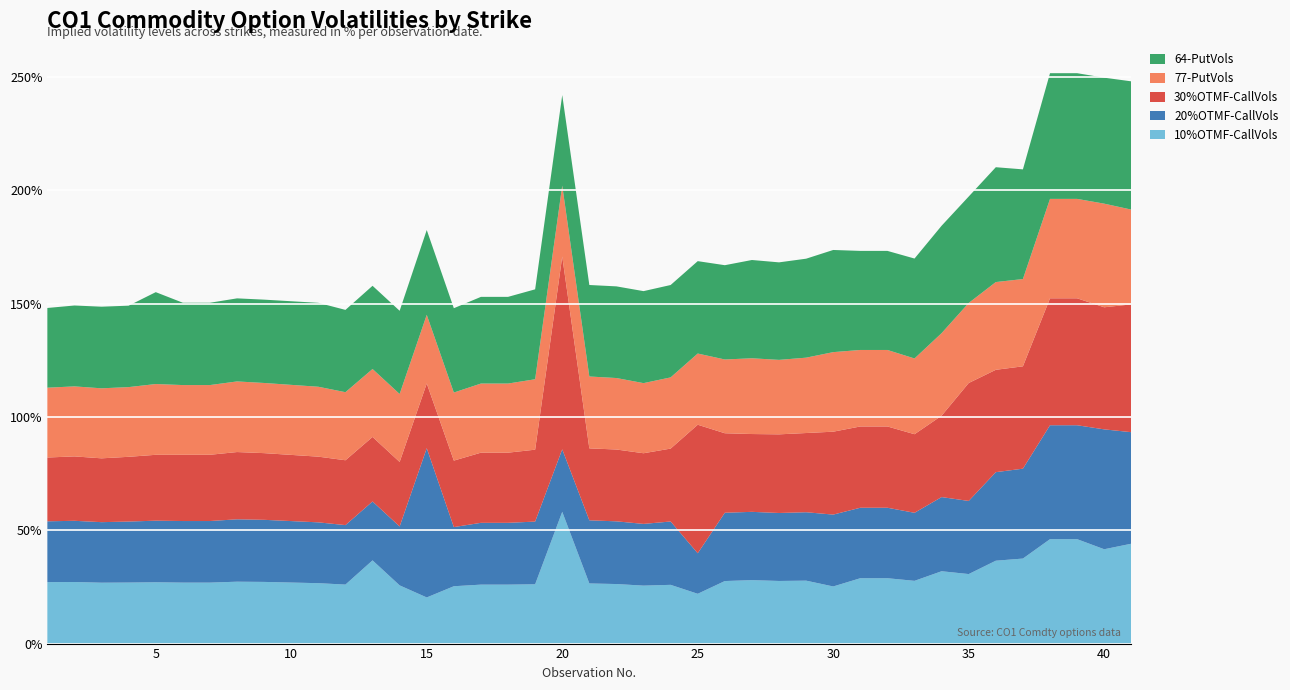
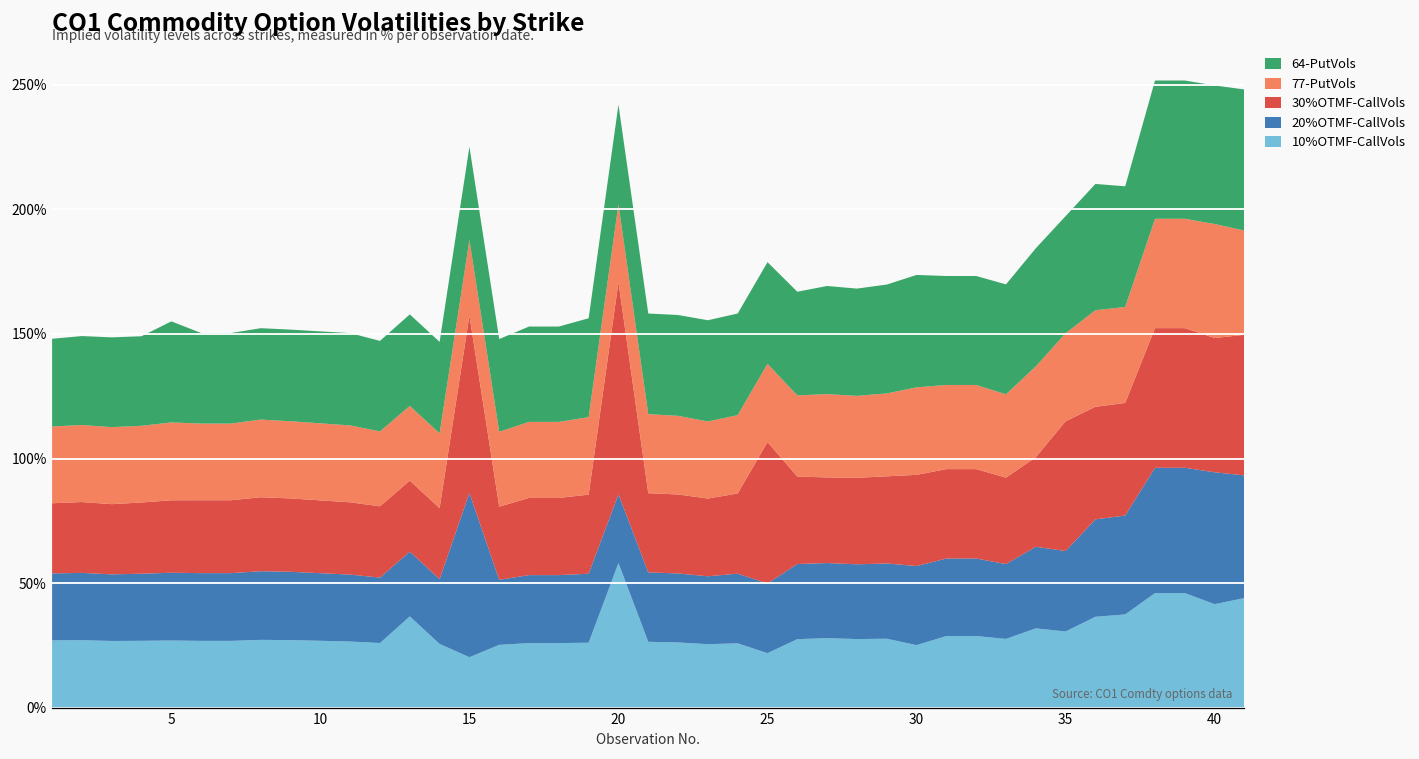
  {
    "10%OTMF-CallVols": {
      "5": "27%",
      "15": "20%",
      "20": "58%",
      "25": "22%",
      "30": "25%",
      "35": "31%",
      "40": "42%"
    },
    "20%OTMF-CallVols": {
      "5": "27%",
      "15": "66%",
      "20": "28%",
-     "25": "18%",
+     "25": "28%",
      "30": "32%",
      "35": "32%",
      "40": "53%"
    },
    "30%OTMF-CallVols": {
      "5": "29%",
-     "15": "29%",
+     "15": "71%",
      "20": "85%",
      "25": "57%",
      "30": "37%",
      "35": "52%",
      "40": "54%"
    },
    "77-PutVols": {
      "5": "31%",
      "15": "30%",
      "20": "31%",
      "25": "31%",
      "30": "35%",
      "35": "35%",
      "40": "46%"
    },
    "64-PutVols": {
      "5": "41%",
      "15": "37%",
      "20": "40%",
      "25": "41%",
      "30": "45%",
      "35": "47%",
      "40": "56%"
    }
  }
